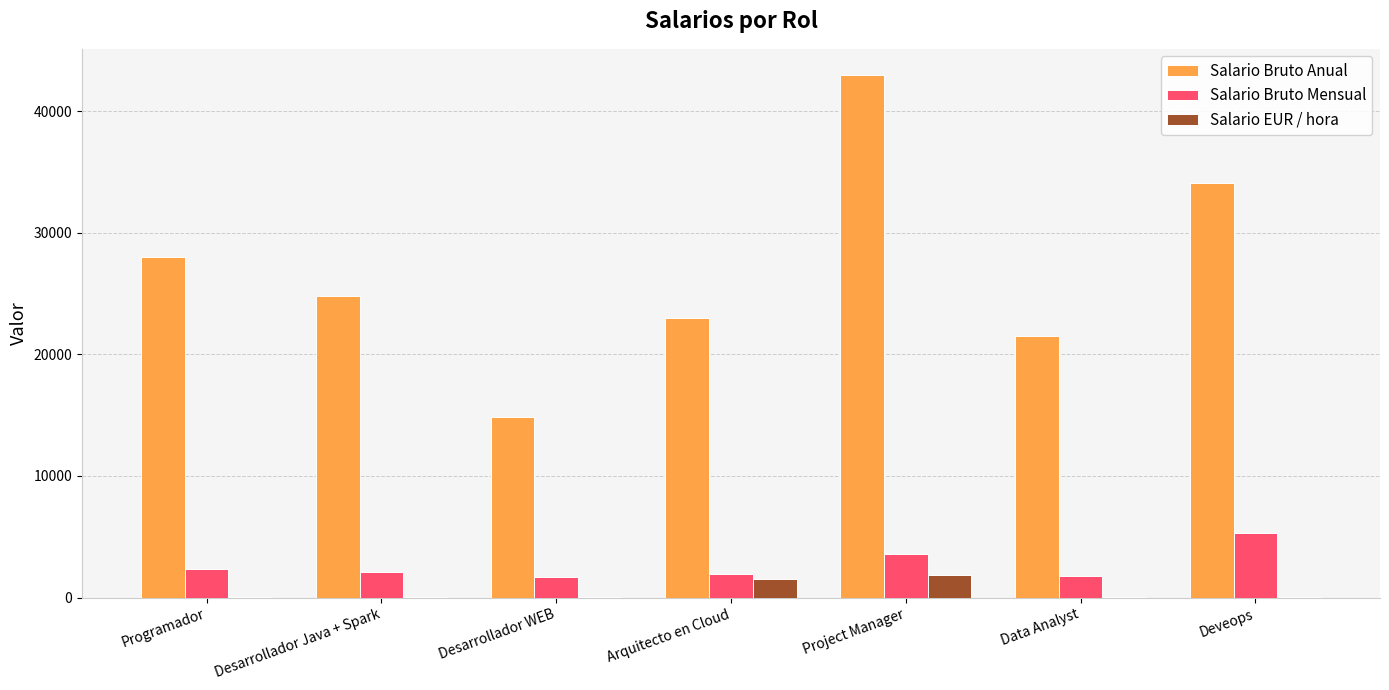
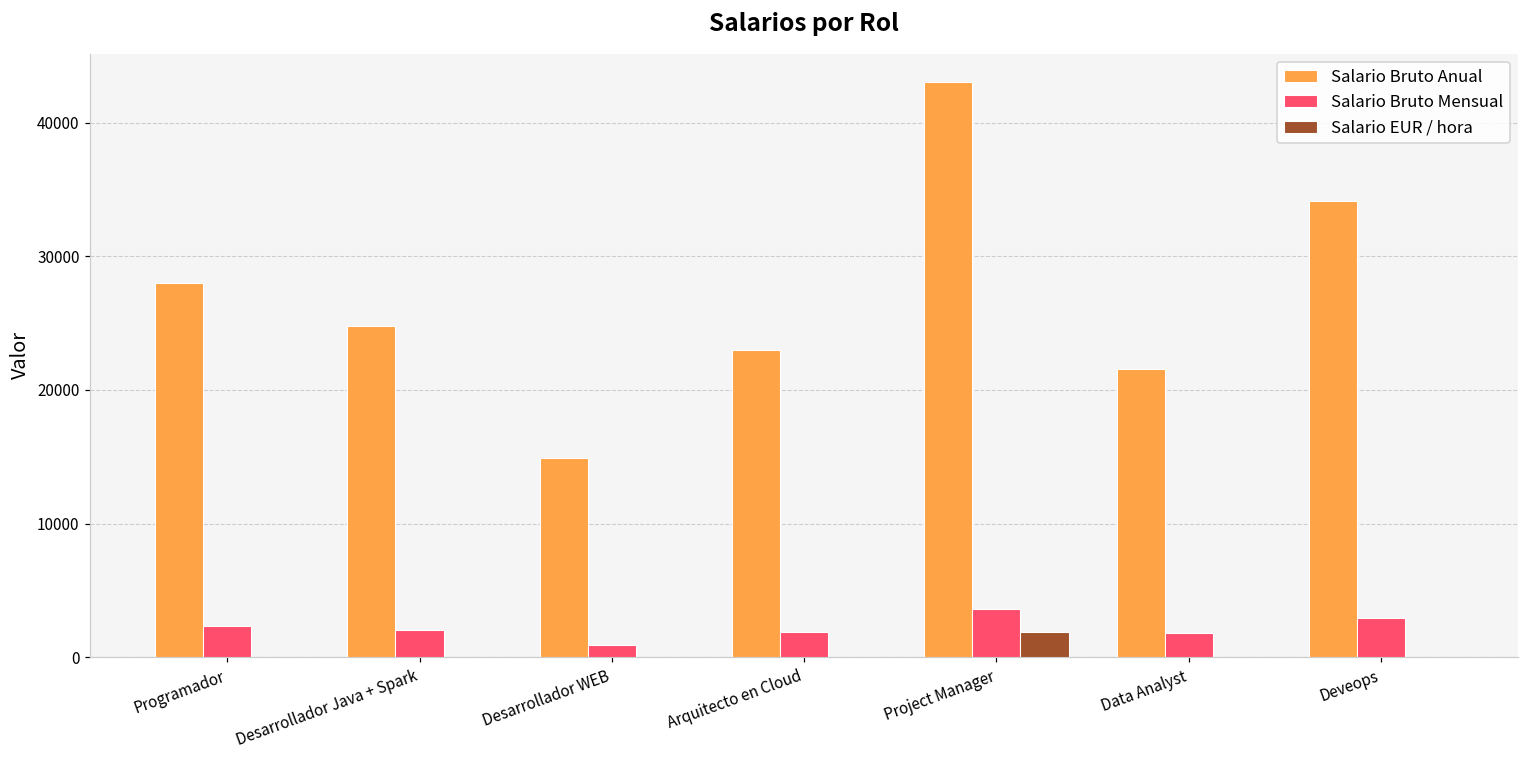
  {
    "Salario Bruto Anual": {
      "Programador": 28000,
      "Desarrollador Java + Spark": 24800,
      "Desarrollador WEB": 14900,
      "Arquitecto en Cloud": 23000,
      "Project Manager": 43000,
      "Data Analyst": 21600,
      "Deveops": 34100
    },
    "Salario Bruto Mensual": {
      "Programador": 2300,
      "Desarrollador Java + Spark": 2100,
-     "Desarrollador WEB": 1700,
+     "Desarrollador WEB": 900,
      "Arquitecto en Cloud": 1900,
      "Project Manager": 3600,
      "Data Analyst": 1800,
-     "Deveops": 5300
+     "Deveops": 2900
    },
    "Salario EUR / hora": {
-     "Arquitecto en Cloud": 1500,
+     "Arquitecto en Cloud": 0,
      "Project Manager": 1900
    }
  }
